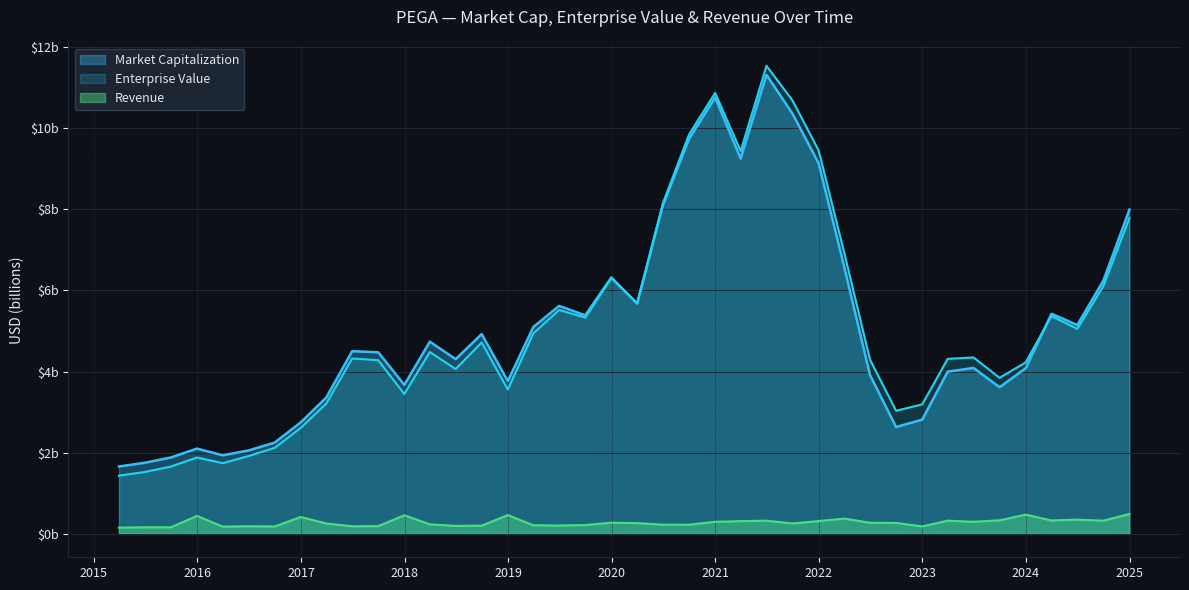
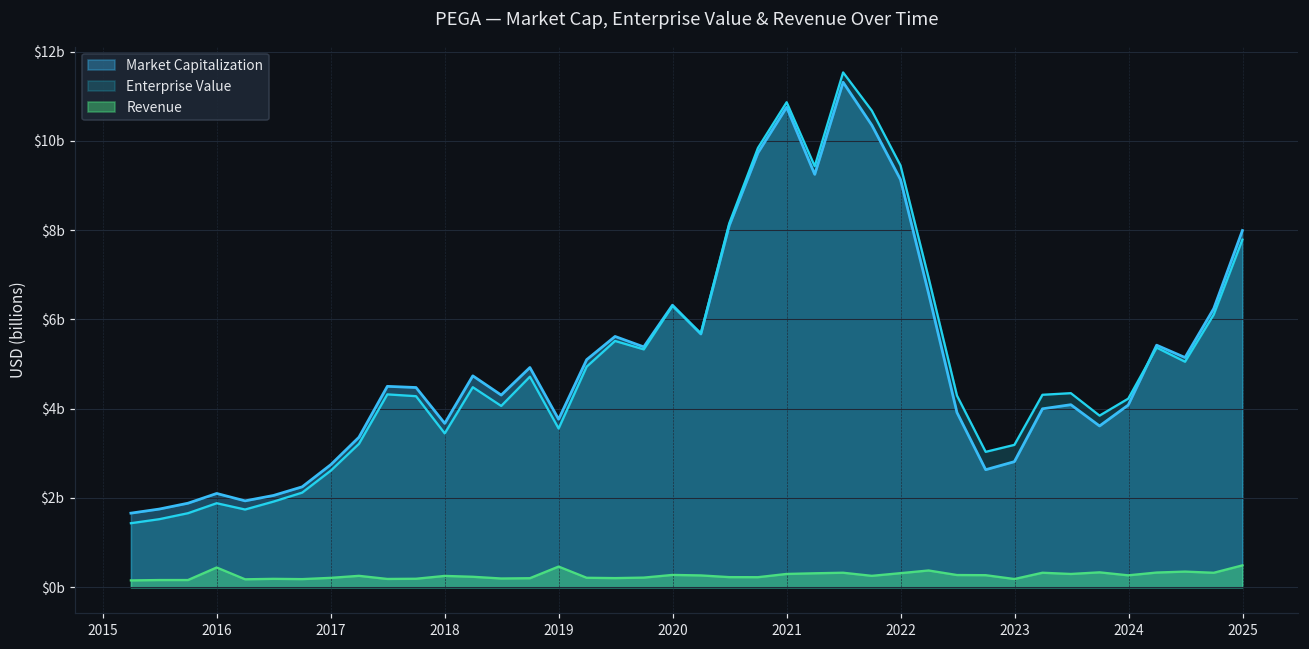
  {
    "Revenue": {
      "2016": "$0.4b",
-     "2017": "$0.4b",
-     "2018": "$0.5b",
+     "2017": "$0.2b",
+     "2018": "$0.3b",
      "2019": "$0.5b",
      "2020": "$0.3b",
      "2021": "$0.3b",
      "2022": "$0.3b",
      "2023": "$0.2b",
-     "2024": "$0.5b",
+     "2024": "$0.3b",
      "2025": "$0.5b"
    }
  }
